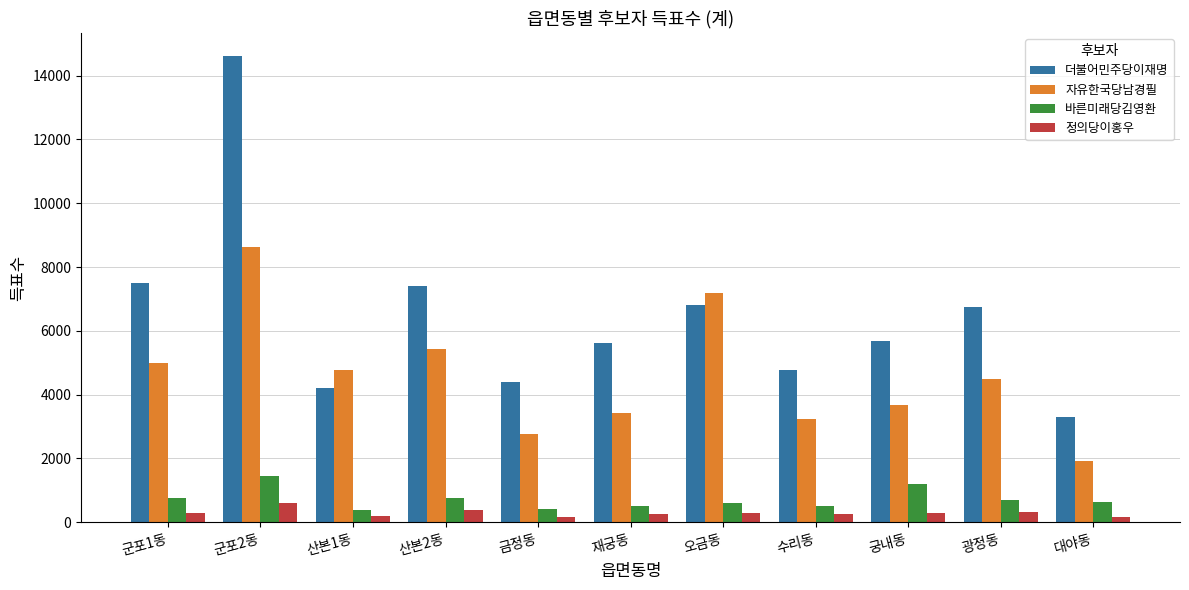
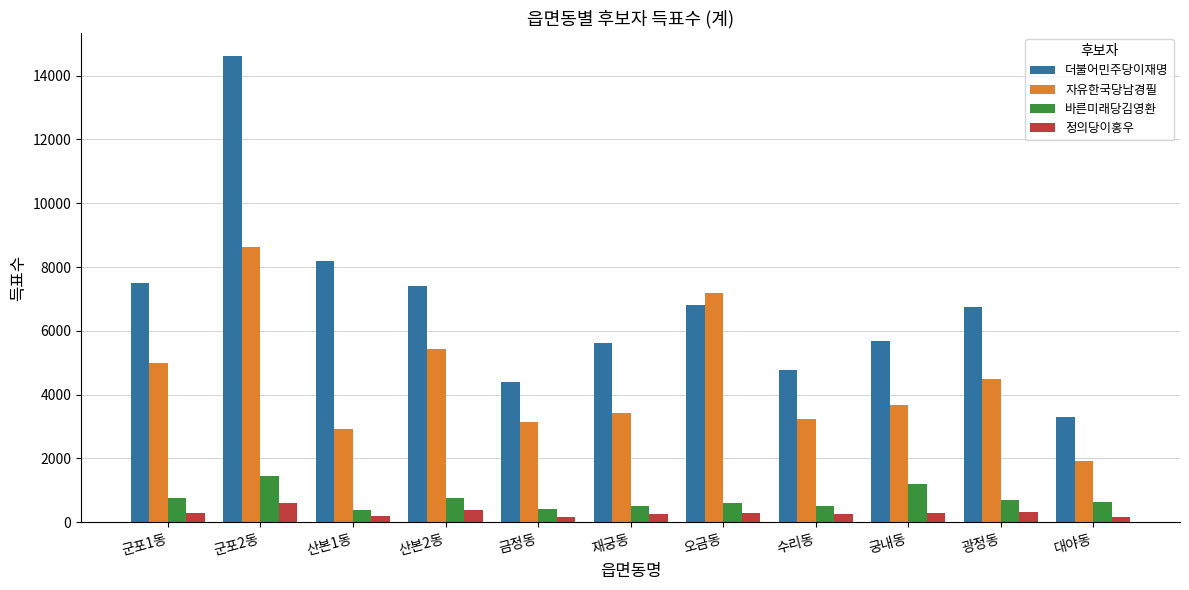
  {
    "더불어민주당이재명": {
      "군포1동": 7500,
      "군포2동": 14600,
-     "산본1동": 4200,
+     "산본1동": 8200,
      "산본2동": 7400,
      "금정동": 4400,
      "재궁동": 5600,
      "오금동": 6800,
      "수리동": 4800,
      "궁내동": 5700,
      "광정동": 6800,
      "대야동": 3300
    },
    "자유한국당남경필": {
      "군포1동": 5000,
      "군포2동": 8600,
-     "산본1동": 4800,
+     "산본1동": 2900,
      "산본2동": 5400,
-     "금정동": 2800,
+     "금정동": 3100,
      "재궁동": 3400,
      "오금동": 7200,
      "수리동": 3200,
      "궁내동": 3700,
      "광정동": 4500,
      "대야동": 1900
    },
    "바른미래당김영환": {
      "군포1동": 800,
      "군포2동": 1400,
      "산본1동": 400,
      "산본2동": 800,
      "금정동": 400,
      "재궁동": 500,
      "오금동": 600,
      "수리동": 500,
      "궁내동": 1200,
      "광정동": 700,
      "대야동": 600
    },
    "정의당이홍우": {
      "군포1동": 300,
      "군포2동": 600,
      "산본1동": 200,
      "산본2동": 400,
      "금정동": 200,
      "재궁동": 300,
      "오금동": 300,
      "수리동": 300,
      "궁내동": 300,
      "광정동": 300,
      "대야동": 200
    }
  }
